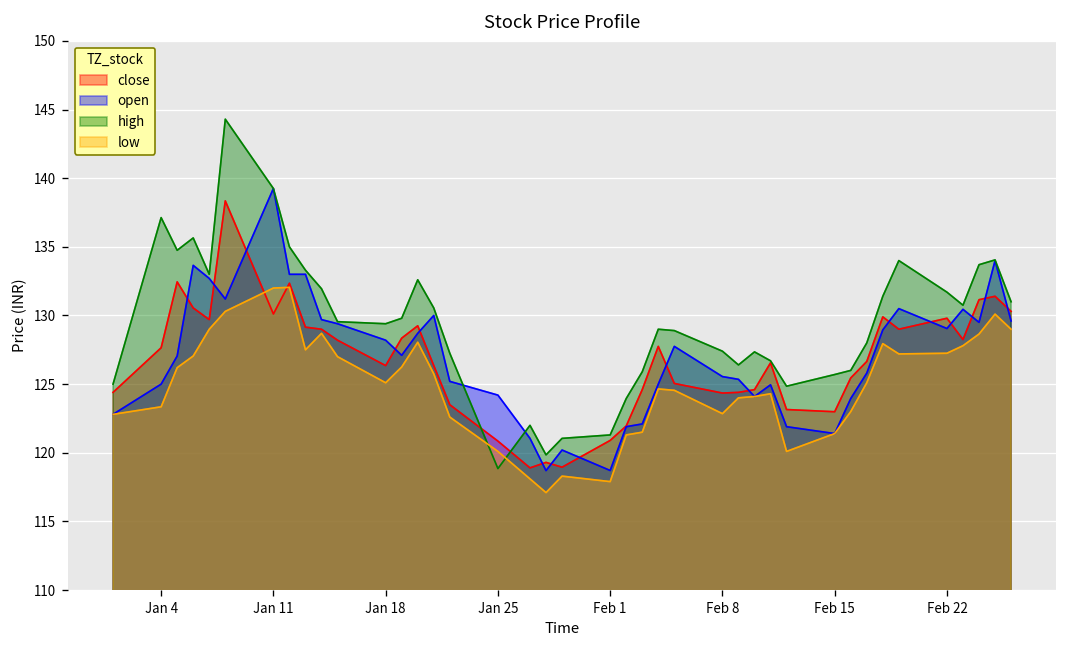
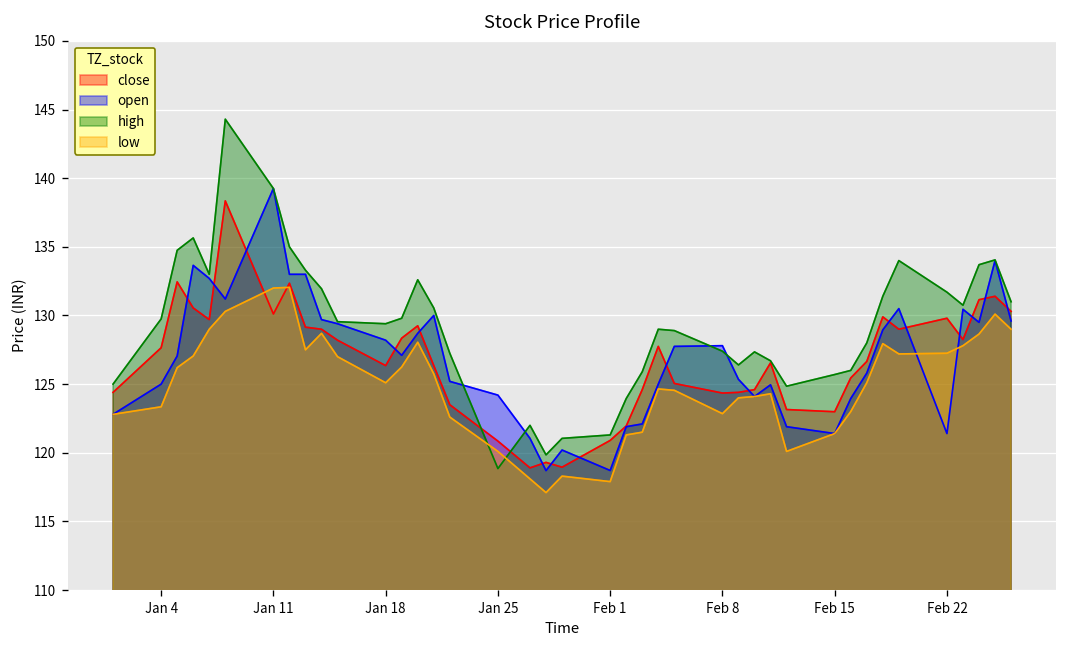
  {
    "close": {
      "Jan 4": 127.7,
      "Jan 11": 130.1,
      "Jan 18": 126.4,
      "Jan 25": 120.9,
      "Feb 1": 120.9,
      "Feb 8": 124.4,
      "Feb 15": 123.0,
      "Feb 22": 129.8
    },
    "open": {
      "Jan 4": 125.0,
      "Jan 18": 128.2,
      "Jan 25": 124.2,
      "Feb 1": 118.7,
-     "Feb 8": 125.6,
-     "Feb 22": 129.1
+     "Feb 8": 127.8,
+     "Feb 22": 121.4
    },
    "high": {
-     "Jan 4": 137.1,
+     "Jan 4": 129.8,
      "Jan 18": 129.4,
      "Jan 25": 118.9,
      "Feb 1": 121.3,
      "Feb 8": 127.4,
      "Feb 15": 125.7,
      "Feb 22": 131.7
    },
    "low": {
      "Jan 4": 123.4,
      "Jan 11": 132.0,
      "Jan 18": 125.1,
      "Jan 25": 120.1,
      "Feb 1": 117.9,
      "Feb 8": 122.9,
      "Feb 22": 127.3
    }
  }
